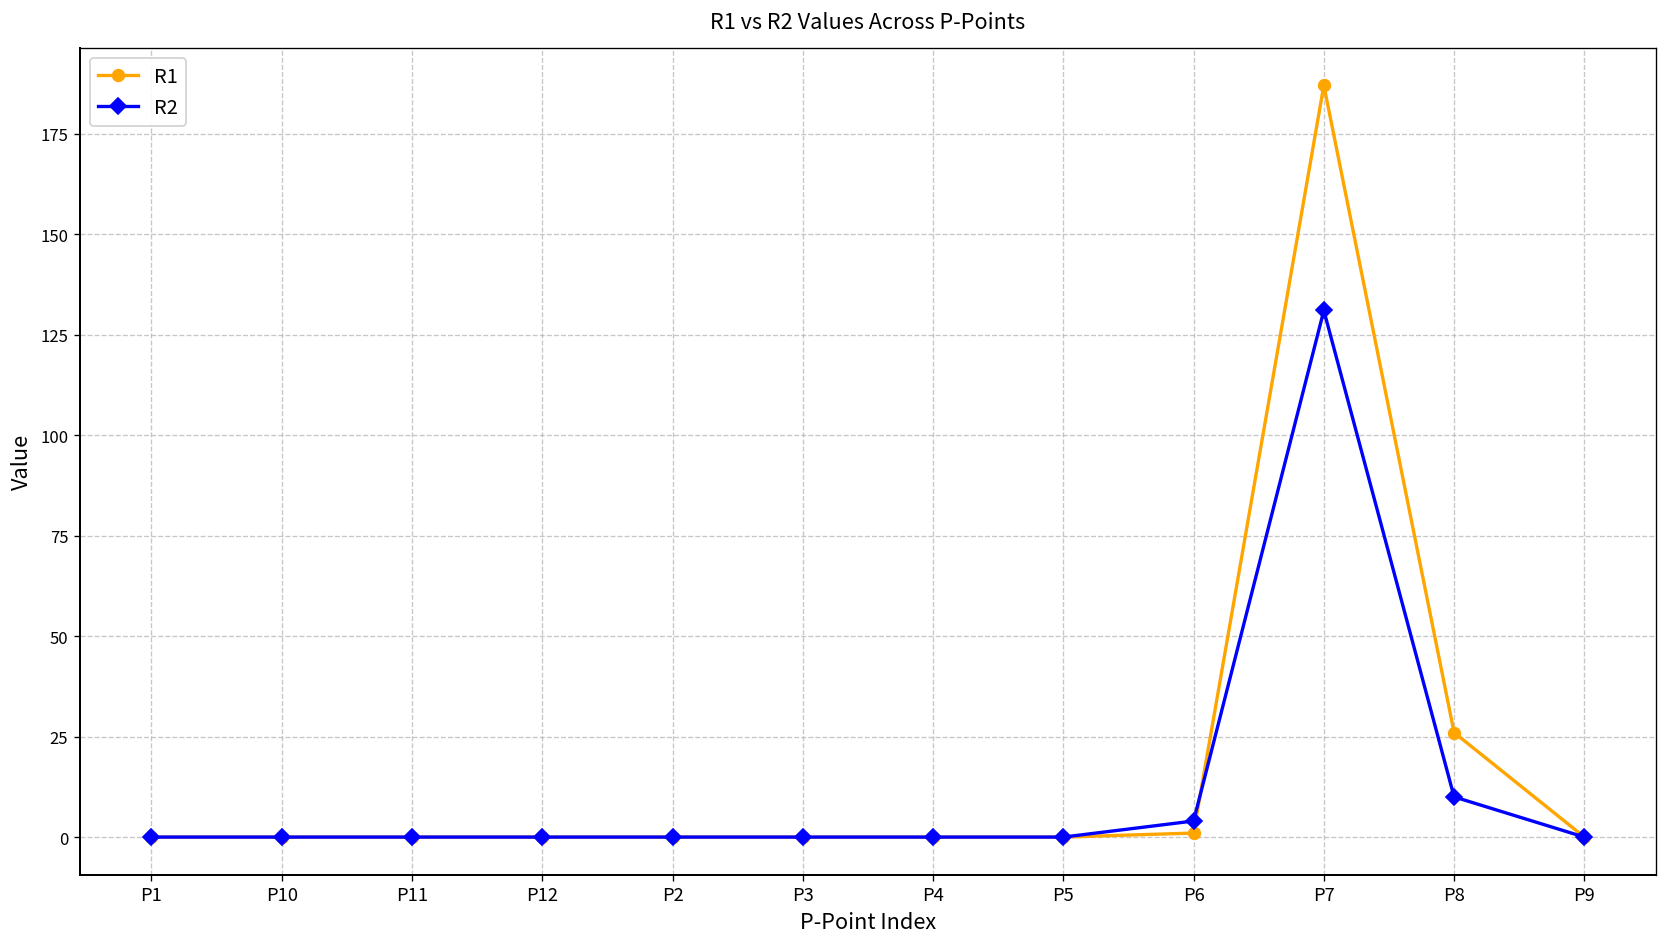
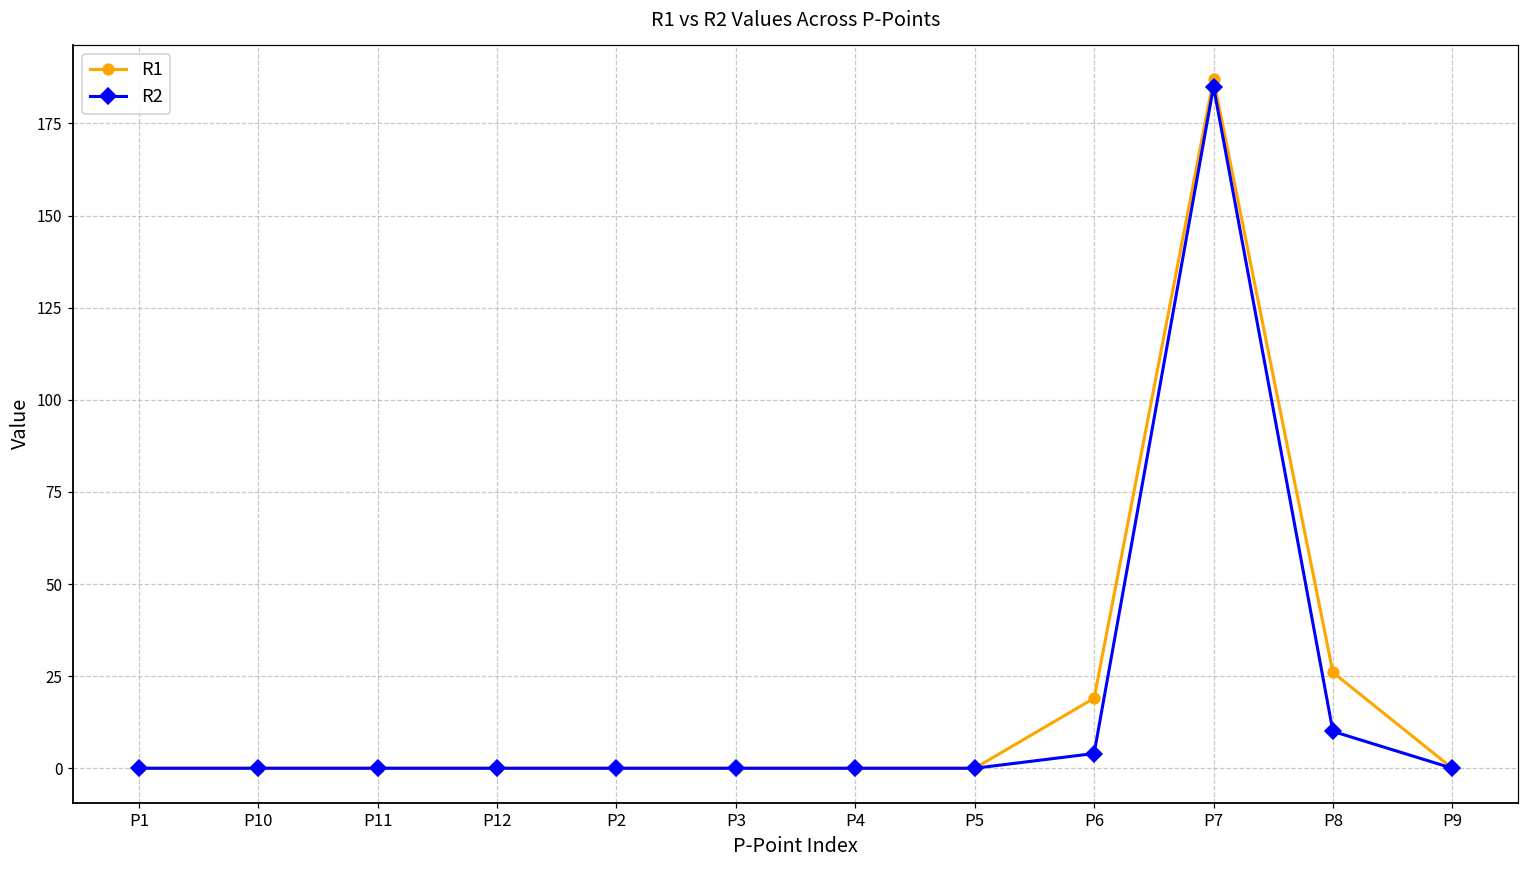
  {
    "R1": {
-     "P6": 1,
+     "P6": 19,
      "P7": 187,
      "P8": 26
    },
    "R2": {
      "P6": 4,
-     "P7": 131,
+     "P7": 185,
      "P8": 10
    }
  }
